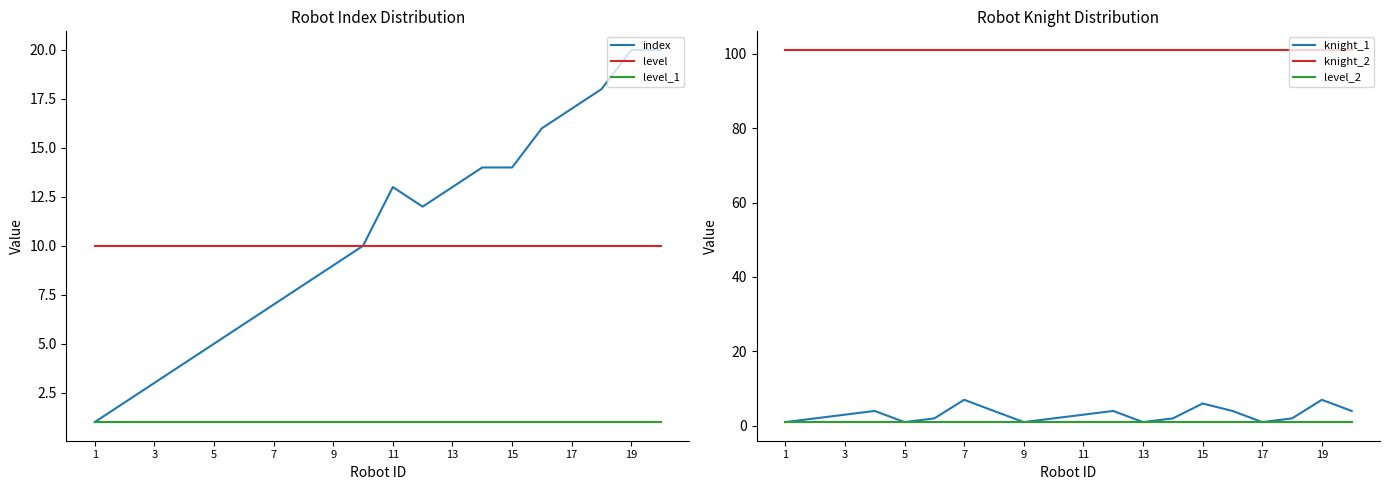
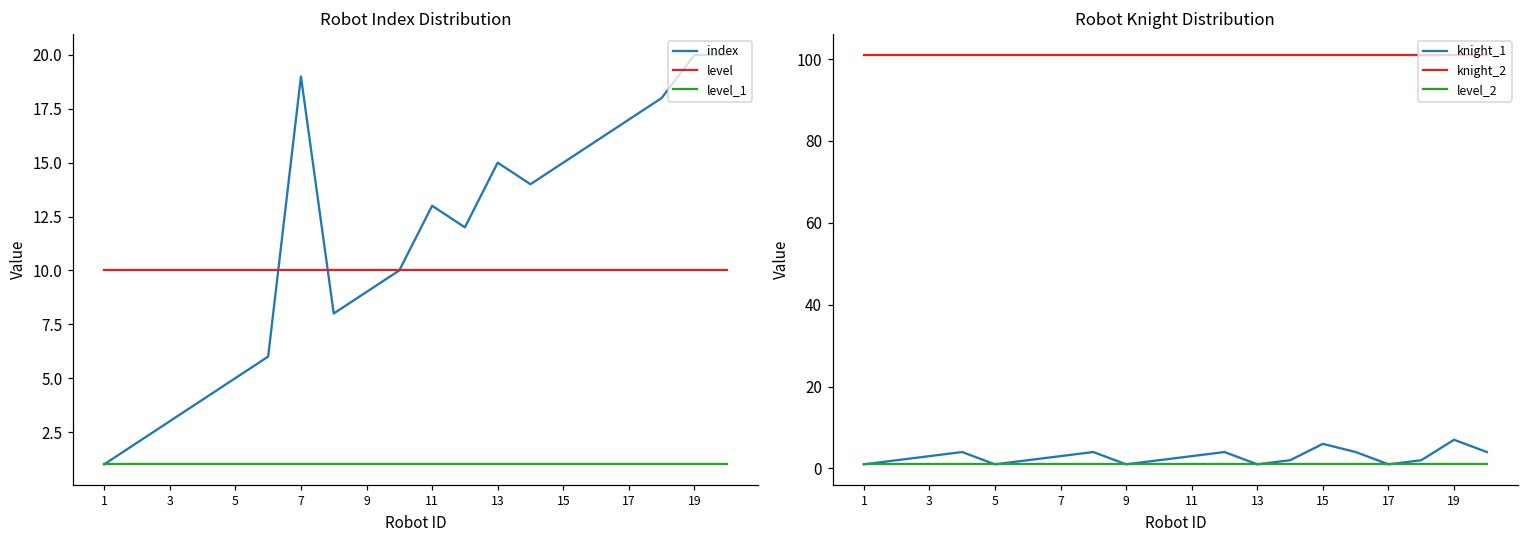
  {
    "Robot Index Distribution": {
      "index": {
        "3": 3,
        "5": 5,
-       "7": 7,
+       "7": 19,
        "9": 9,
        "11": 13,
-       "13": 13,
-       "15": 14,
+       "13": 15,
+       "15": 15,
        "17": 17
      },
      "level": {
        "1": 10,
        "3": 10,
        "5": 10,
        "7": 10,
        "9": 10,
        "11": 10,
        "13": 10,
        "15": 10,
        "17": 10,
        "19": 10
      },
      "level_1": {
        "3": 1,
        "5": 1,
        "7": 1,
        "9": 1,
        "11": 1,
        "13": 1,
        "15": 1,
        "17": 1,
        "19": 1
      }
    },
    "Robot Knight Distribution": {
      "knight_1": {
        "3": 3,
-       "7": 7,
+       "7": 3,
        "11": 3,
        "15": 6,
        "19": 7
      },
      "knight_2": {
        "1": 101,
        "3": 101,
        "5": 101,
        "7": 101,
        "9": 101,
        "11": 101,
        "13": 101,
        "15": 101,
        "17": 101
      },
      "level_2": {
        "3": 1,
        "7": 1,
        "11": 1,
        "15": 1,
        "19": 1
      }
    }
  }
